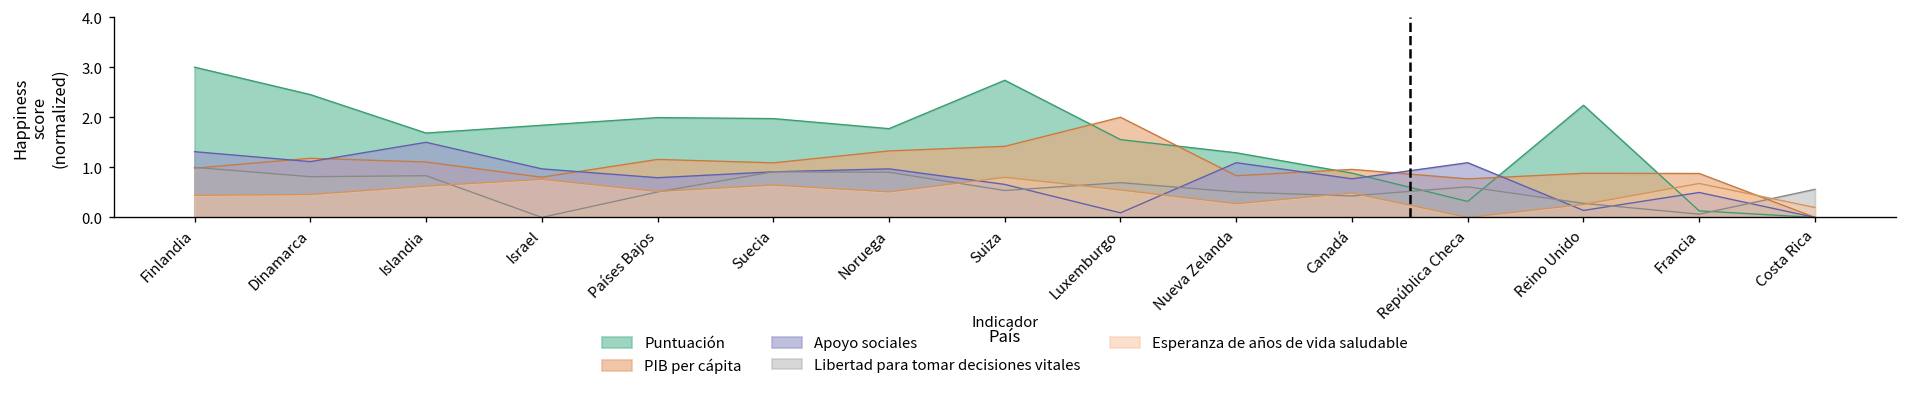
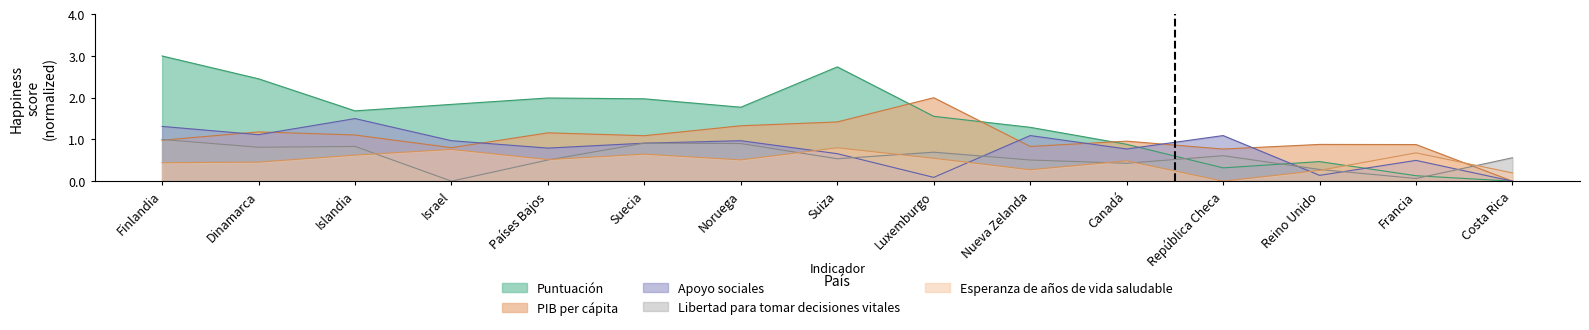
  {
    "Puntuación": {
      "Finlandia": 3.0,
      "Dinamarca": 2.5,
      "Islandia": 1.7,
      "Israel": 1.8,
      "Países Bajos": 2.0,
      "Suecia": 2.0,
      "Noruega": 1.8,
      "Suiza": 2.7,
      "Luxemburgo": 1.6,
      "Nueva Zelanda": 1.3,
      "Canadá": 0.9,
      "República Checa": 0.3,
-     "Reino Unido": 2.2,
+     "Reino Unido": 0.5,
      "Francia": 0.1
    }
  }
